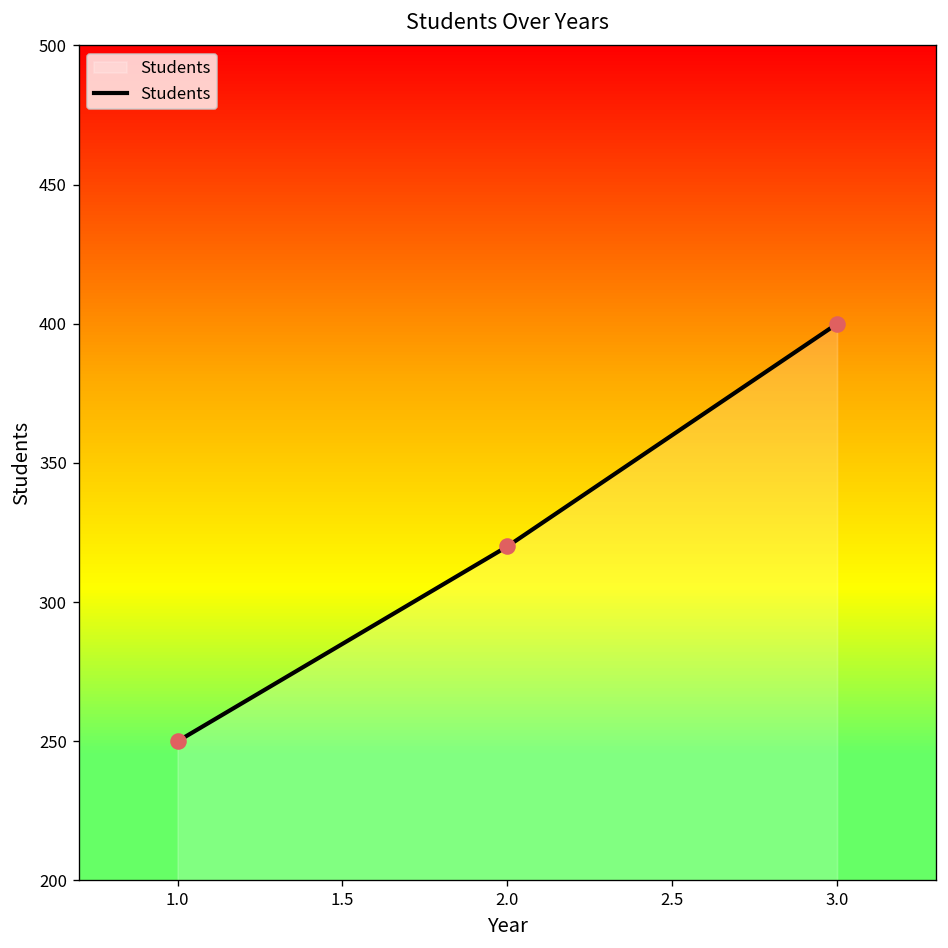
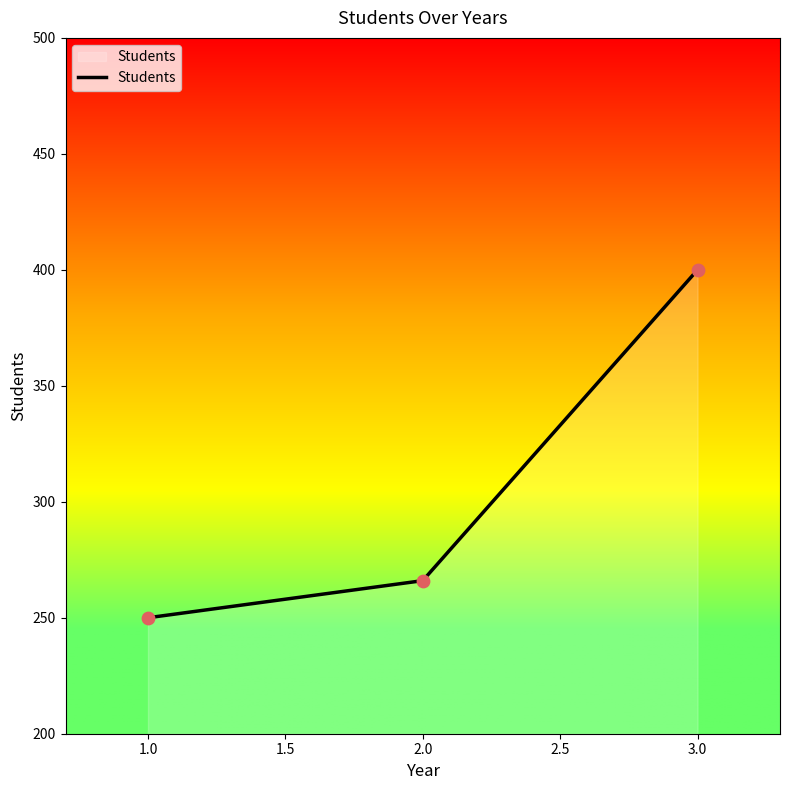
  {
    "1.0": 250,
-   "2.0": 320,
+   "2.0": 266,
    "3.0": 400
  }
